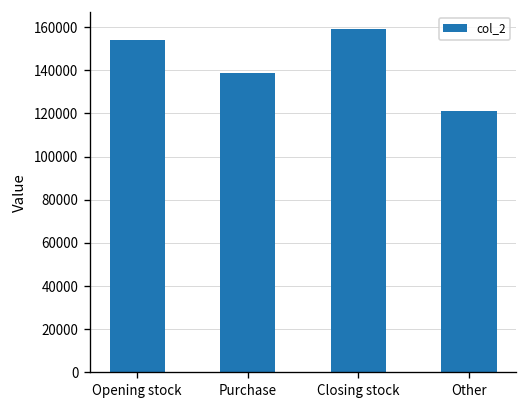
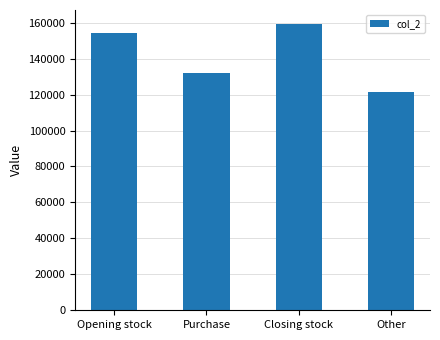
  {
    "Opening stock": 154000,
-   "Purchase": 139000,
+   "Purchase": 132000,
    "Closing stock": 159000,
    "Other": 121000
  }
